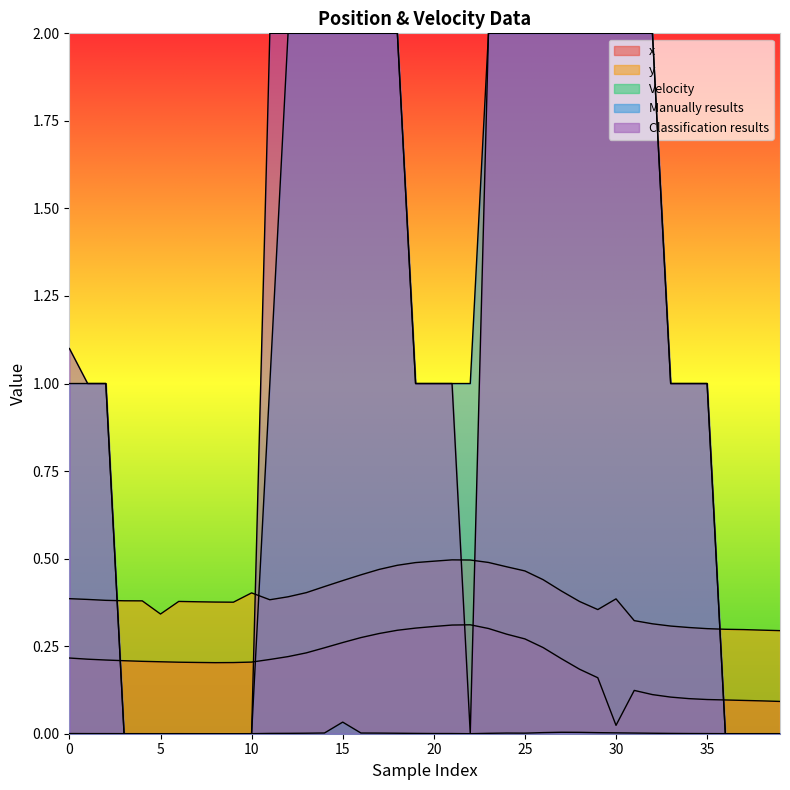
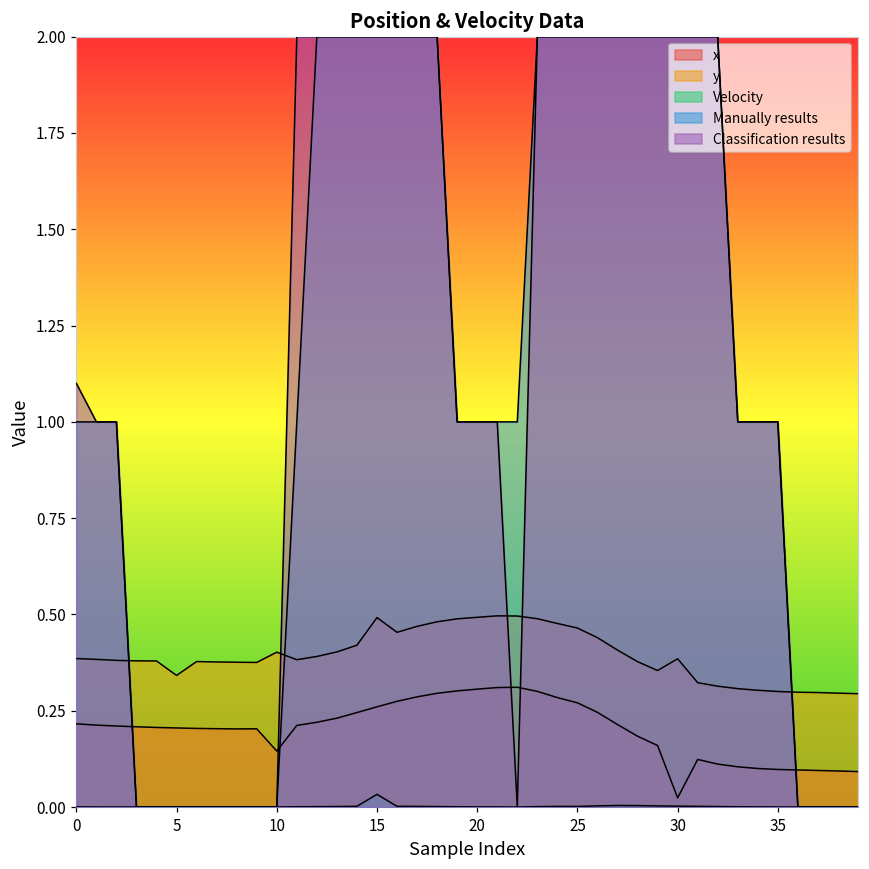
  {
    "x": {
      "0": 0.22,
      "5": 0.21,
-     "10": 0.20,
+     "10": 0.15,
      "15": 0.26,
      "20": 0.31,
      "25": 0.27,
      "30": 0.02,
      "35": 0.10
    },
    "y": {
      "0": 0.39,
      "5": 0.34,
      "10": 0.40,
-     "15": 0.44,
+     "15": 0.49,
      "20": 0.49,
      "25": 0.46,
      "30": 0.39,
      "35": 0.30
    },
    "Velocity": {
      "0": 0.00,
      "15": 0.03,
      "20": 0.00,
      "25": 0.00,
      "30": 0.00,
      "35": 0.00
    },
    "Manually results": {
      "0": 1.00
    },
    "Classification results": {
      "0": 1.10
    }
  }
